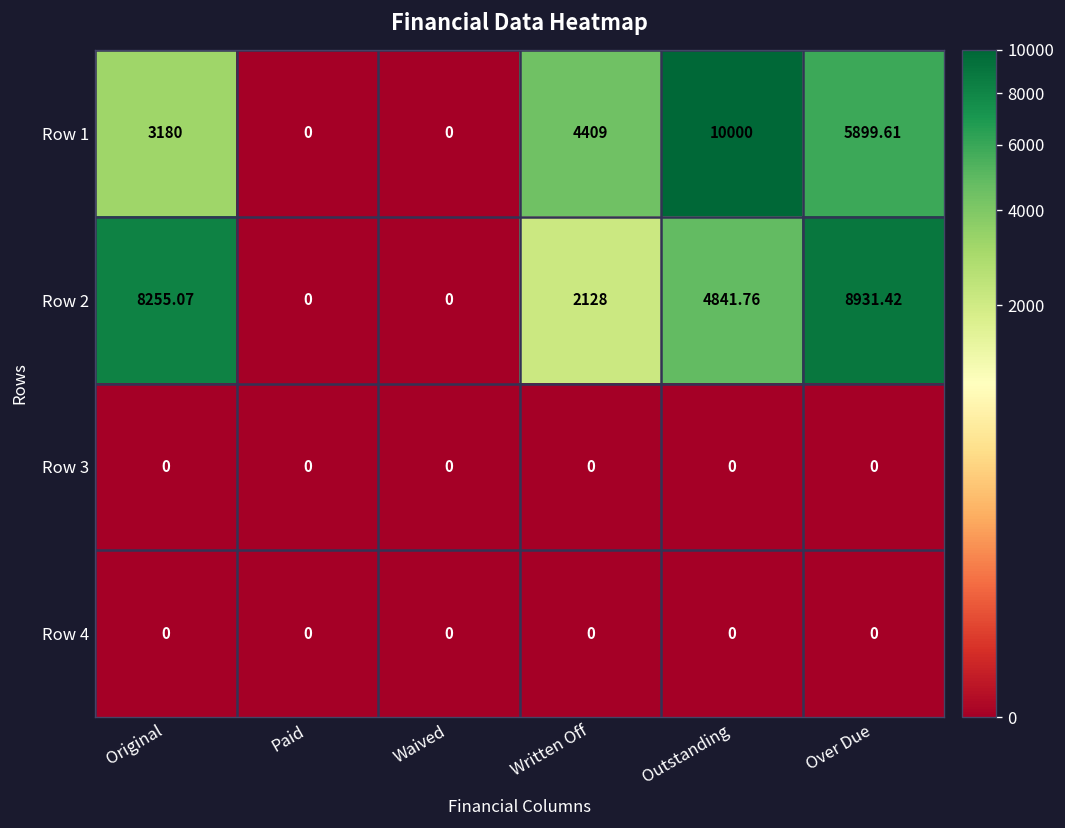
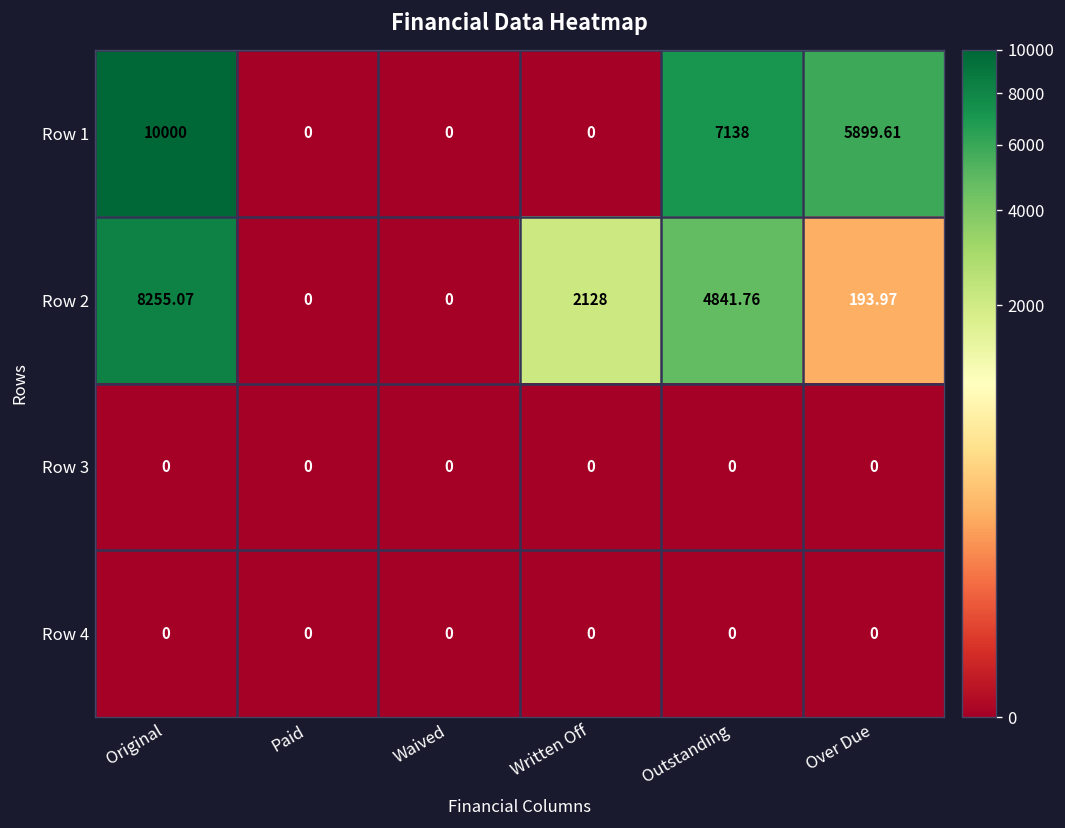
  {
    "Row 1": {
-     "Original": 3180,
+     "Original": 10000,
      "Paid": 0,
      "Waived": 0,
-     "Written Off": 4409,
-     "Outstanding": 10000,
+     "Written Off": 0,
+     "Outstanding": 7138,
      "Over Due": 5899.61
    },
    "Row 2": {
      "Original": 8255.07,
      "Paid": 0,
      "Waived": 0,
      "Written Off": 2128,
      "Outstanding": 4841.76,
-     "Over Due": 8931.42
+     "Over Due": 193.97
    },
    "Row 3": {
      "Original": 0,
      "Paid": 0,
      "Waived": 0,
      "Written Off": 0,
      "Outstanding": 0,
      "Over Due": 0
    },
    "Row 4": {
      "Original": 0,
      "Paid": 0,
      "Waived": 0,
      "Written Off": 0,
      "Outstanding": 0,
      "Over Due": 0
    }
  }
